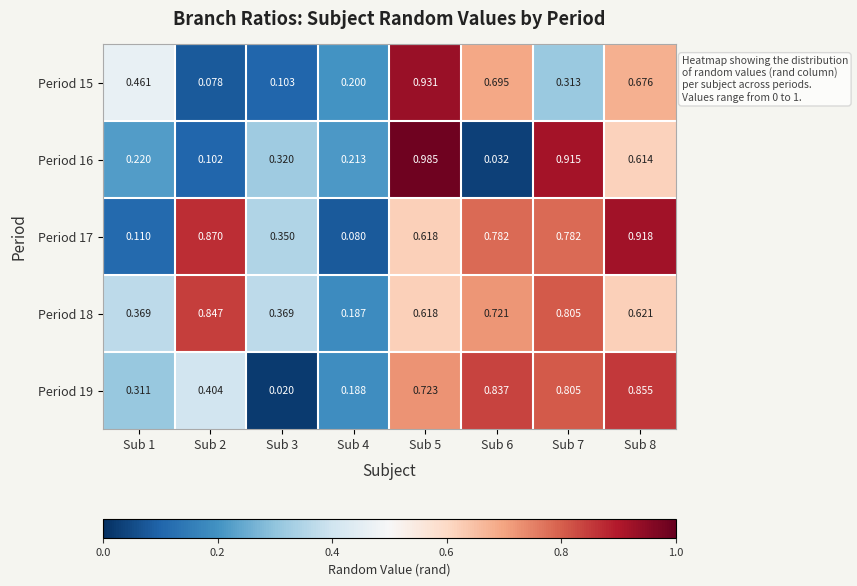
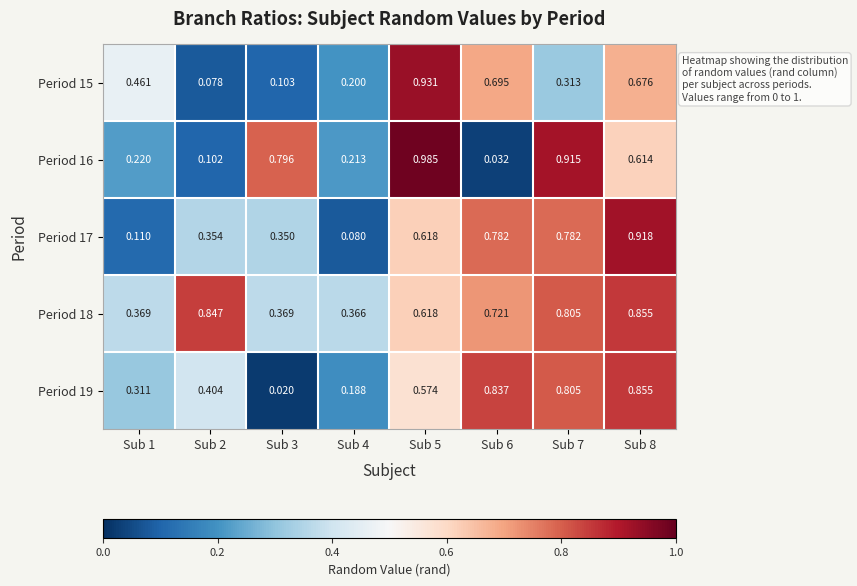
  {
    "Period 15": {
      "Sub 1": 0.461,
      "Sub 2": 0.078,
      "Sub 3": 0.103,
      "Sub 4": 0.200,
      "Sub 5": 0.931,
      "Sub 6": 0.695,
      "Sub 7": 0.313,
      "Sub 8": 0.676
    },
    "Period 16": {
      "Sub 1": 0.220,
      "Sub 2": 0.102,
-     "Sub 3": 0.320,
+     "Sub 3": 0.796,
      "Sub 4": 0.213,
      "Sub 5": 0.985,
      "Sub 6": 0.032,
      "Sub 7": 0.915,
      "Sub 8": 0.614
    },
    "Period 17": {
      "Sub 1": 0.110,
-     "Sub 2": 0.870,
+     "Sub 2": 0.354,
      "Sub 3": 0.350,
      "Sub 4": 0.080,
      "Sub 5": 0.618,
      "Sub 6": 0.782,
      "Sub 7": 0.782,
      "Sub 8": 0.918
    },
    "Period 18": {
      "Sub 1": 0.369,
      "Sub 2": 0.847,
      "Sub 3": 0.369,
-     "Sub 4": 0.187,
+     "Sub 4": 0.366,
      "Sub 5": 0.618,
      "Sub 6": 0.721,
      "Sub 7": 0.805,
-     "Sub 8": 0.621
+     "Sub 8": 0.855
    },
    "Period 19": {
      "Sub 1": 0.311,
      "Sub 2": 0.404,
      "Sub 3": 0.020,
      "Sub 4": 0.188,
-     "Sub 5": 0.723,
+     "Sub 5": 0.574,
      "Sub 6": 0.837,
      "Sub 7": 0.805,
      "Sub 8": 0.855
    }
  }
